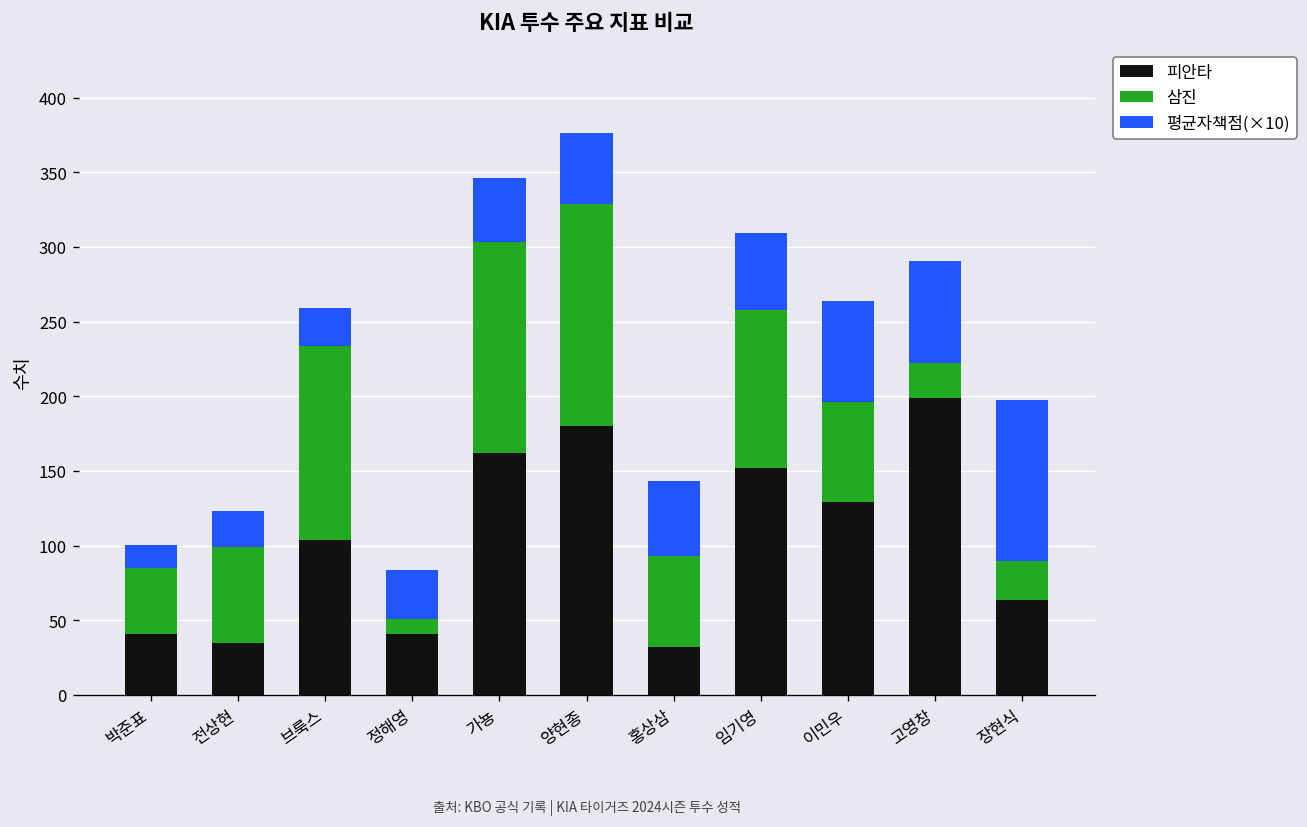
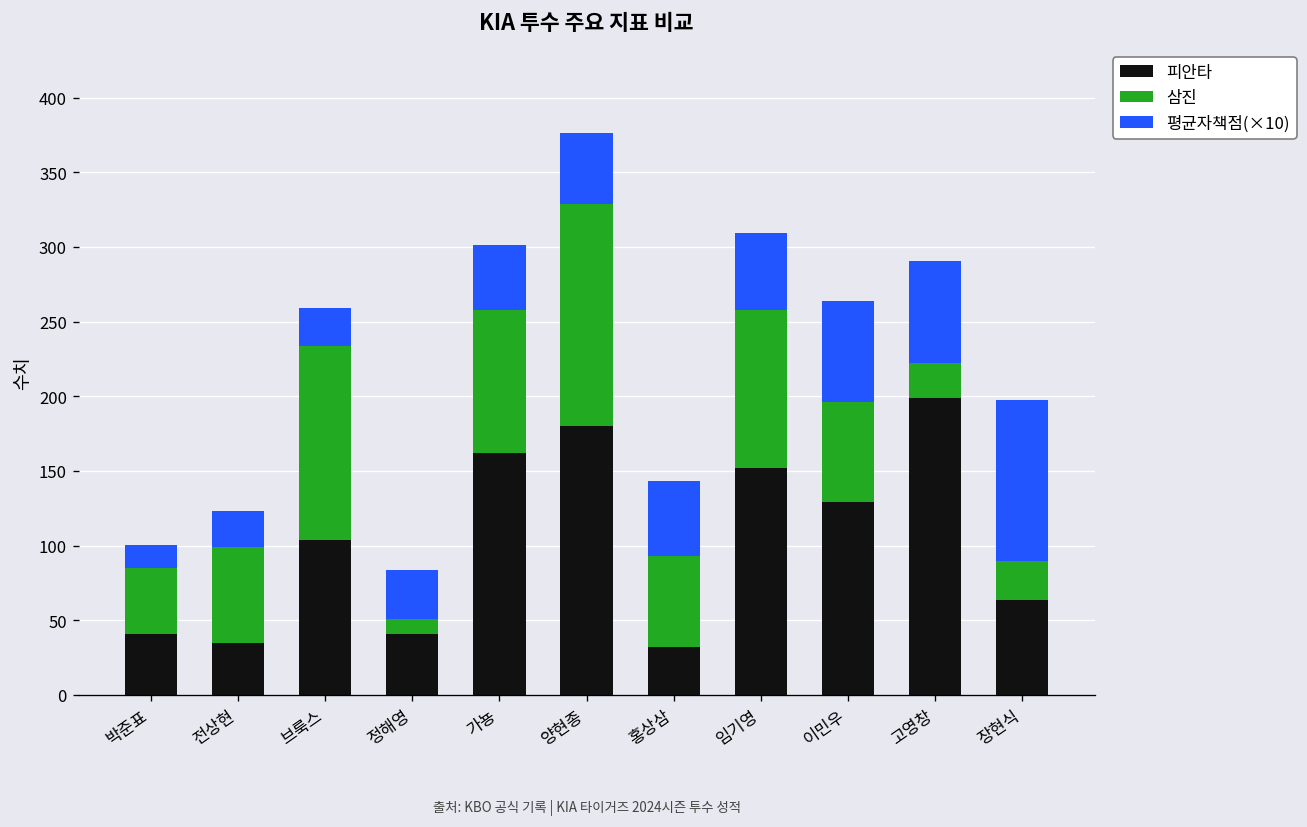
  {
    "피안타": {
      "박준표": 41,
      "전상현": 35,
      "브룩스": 104,
      "정해영": 41,
      "가뇽": 162,
      "양현종": 180,
      "홍상삼": 32,
      "임기영": 152,
      "이민우": 129,
      "고영창": 199,
      "장현식": 64
    },
    "삼진": {
      "박준표": 44,
      "전상현": 64,
      "브룩스": 130,
      "정해영": 10,
-     "가뇽": 141,
+     "가뇽": 96,
      "양현종": 149,
      "홍상삼": 61,
      "임기영": 106,
      "이민우": 67,
      "고영창": 23,
      "장현식": 26
    },
    "평균자책점(×10)": {
      "박준표": 16,
      "전상현": 25,
      "브룩스": 25,
      "정해영": 33,
      "가뇽": 43,
      "양현종": 47,
      "홍상삼": 51,
      "임기영": 52,
      "이민우": 68,
      "고영창": 68,
      "장현식": 108
    }
  }
